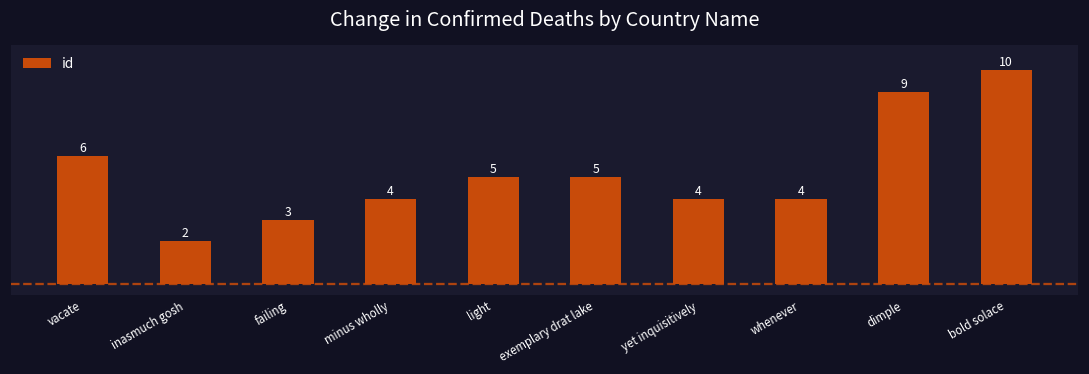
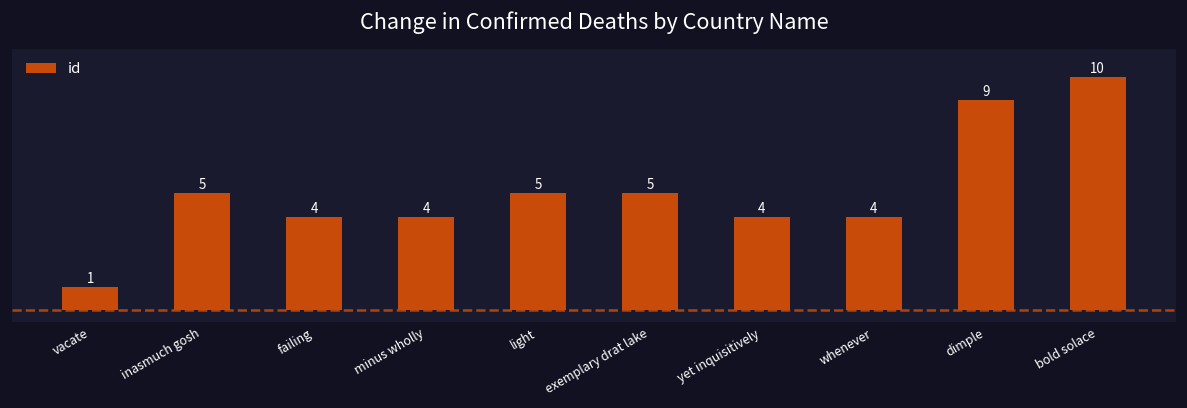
  {
-   "vacate": 6,
-   "inasmuch gosh": 2,
-   "failing": 3,
+   "vacate": 1,
+   "inasmuch gosh": 5,
+   "failing": 4,
    "minus wholly": 4,
    "light": 5,
    "exemplary drat lake": 5,
    "yet inquisitively": 4,
    "whenever": 4,
    "dimple": 9,
    "bold solace": 10
  }
